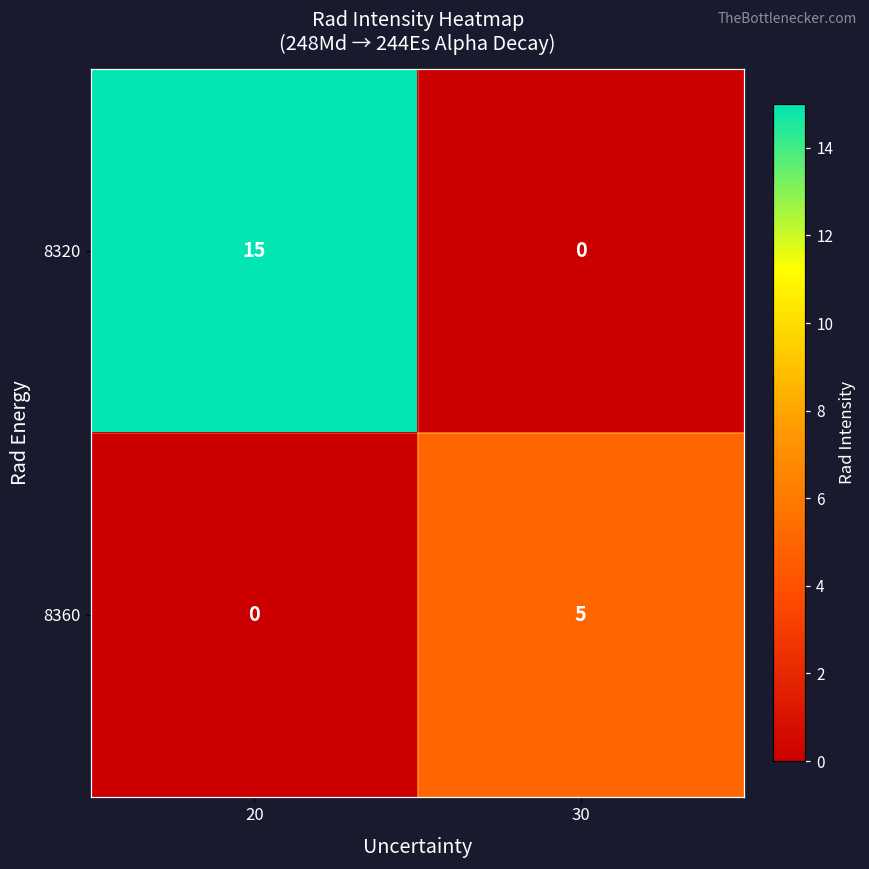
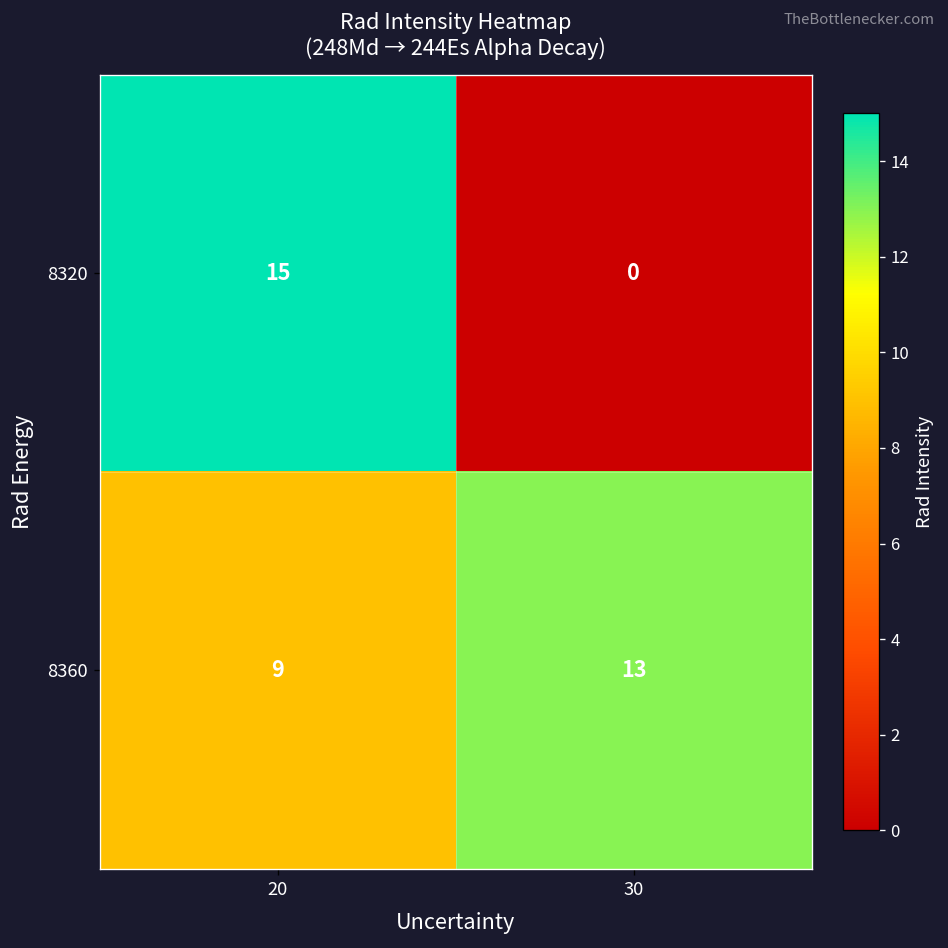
  {
    "8320": {
      "20": 15,
      "30": 0
    },
    "8360": {
-     "20": 0,
-     "30": 5
+     "20": 9,
+     "30": 13
    }
  }
